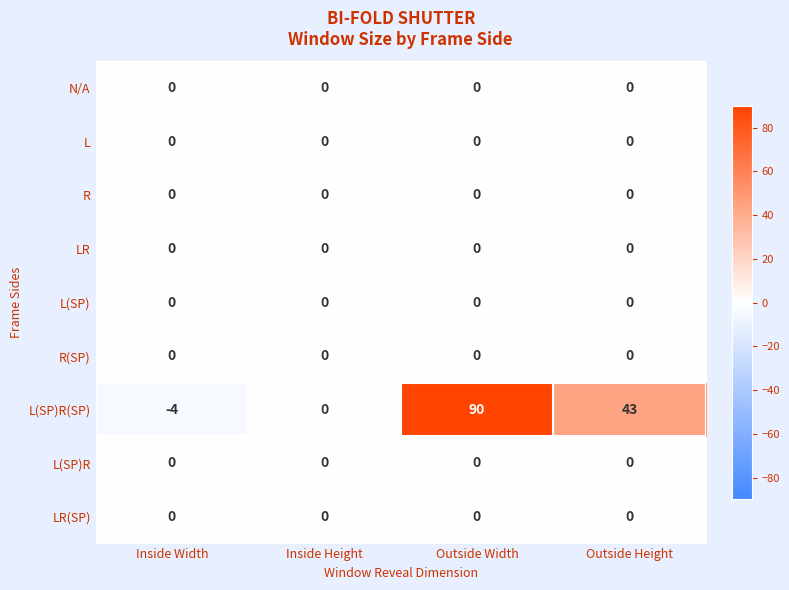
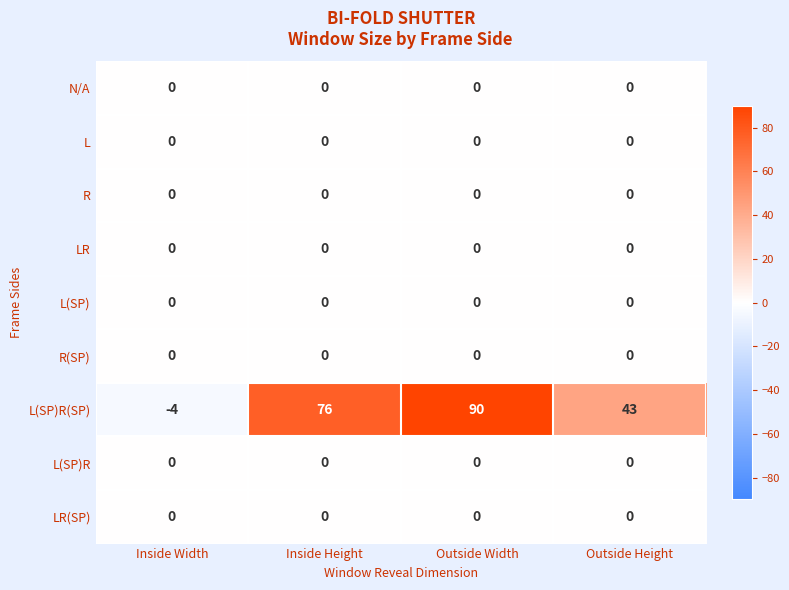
  {
    "N/A": {
      "Inside Width": 0,
      "Inside Height": 0,
      "Outside Width": 0,
      "Outside Height": 0
    },
    "L": {
      "Inside Width": 0,
      "Inside Height": 0,
      "Outside Width": 0,
      "Outside Height": 0
    },
    "R": {
      "Inside Width": 0,
      "Inside Height": 0,
      "Outside Width": 0,
      "Outside Height": 0
    },
    "LR": {
      "Inside Width": 0,
      "Inside Height": 0,
      "Outside Width": 0,
      "Outside Height": 0
    },
    "L(SP)": {
      "Inside Width": 0,
      "Inside Height": 0,
      "Outside Width": 0,
      "Outside Height": 0
    },
    "R(SP)": {
      "Inside Width": 0,
      "Inside Height": 0,
      "Outside Width": 0,
      "Outside Height": 0
    },
    "L(SP)R(SP)": {
      "Inside Width": -4,
-     "Inside Height": 0,
+     "Inside Height": 76,
      "Outside Width": 90,
      "Outside Height": 43
    },
    "L(SP)R": {
      "Inside Width": 0,
      "Inside Height": 0,
      "Outside Width": 0,
      "Outside Height": 0
    },
    "LR(SP)": {
      "Inside Width": 0,
      "Inside Height": 0,
      "Outside Width": 0,
      "Outside Height": 0
    }
  }
